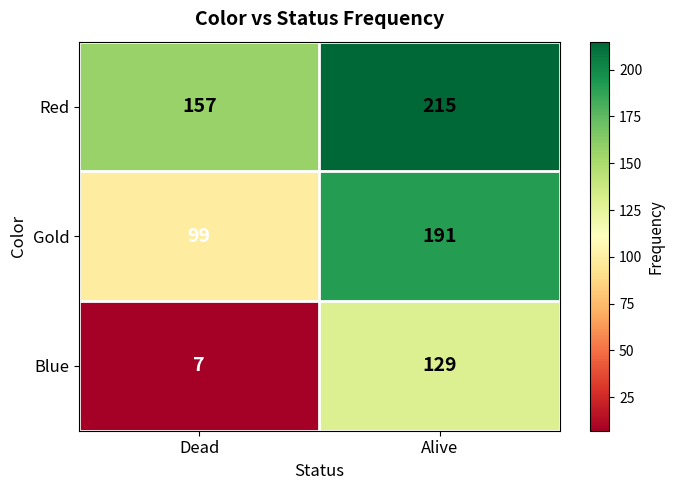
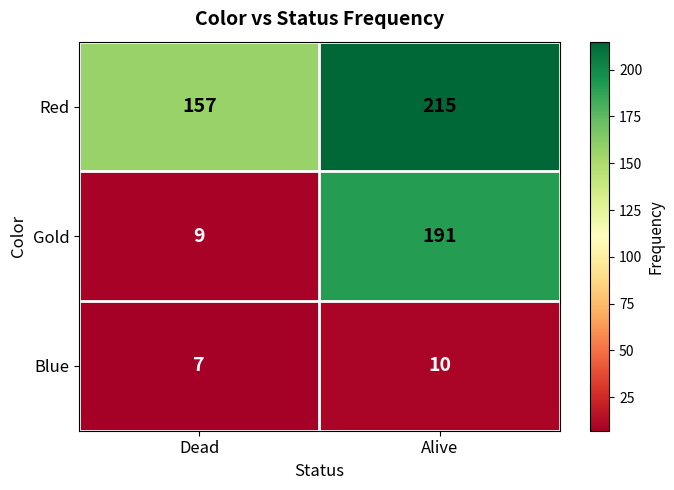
  {
    "Red": {
      "Dead": 157,
      "Alive": 215
    },
    "Gold": {
-     "Dead": 99,
+     "Dead": 9,
      "Alive": 191
    },
    "Blue": {
      "Dead": 7,
-     "Alive": 129
+     "Alive": 10
    }
  }
